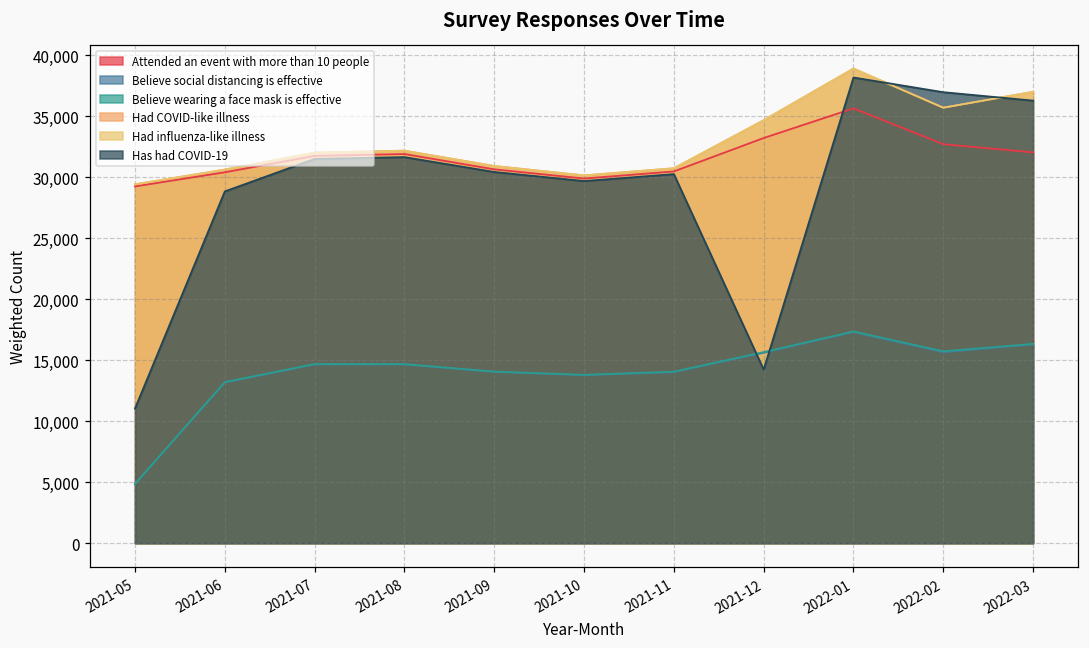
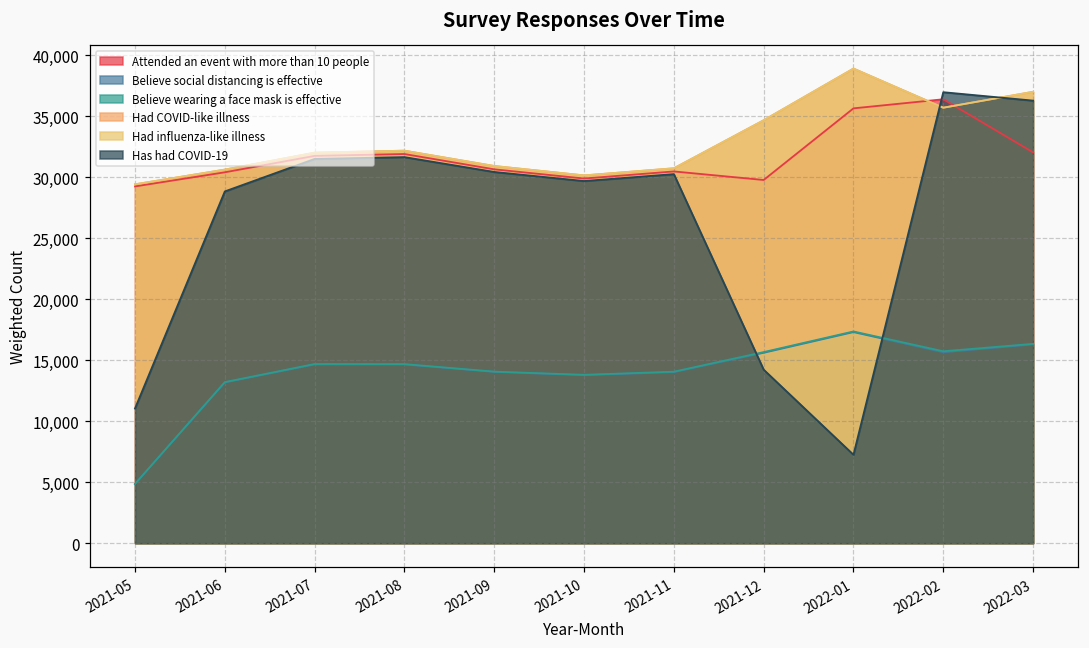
  {
    "Attended an event with more than 10 people": {
      "2021-08": "31,900",
-     "2021-12": "33,200",
+     "2021-12": "29,800",
      "2022-01": "35,600",
-     "2022-02": "32,700",
+     "2022-02": "36,400",
      "2022-03": "32,000"
    },
    "Had influenza-like illness": {
      "2021-08": "32,200",
      "2021-09": "30,900",
      "2021-10": "30,100",
      "2021-11": "30,700",
      "2021-12": "34,700",
      "2022-01": "38,900",
      "2022-02": "35,700",
      "2022-03": "37,000"
    },
    "Has had COVID-19": {
      "2021-05": "11,000",
      "2021-06": "28,800",
      "2021-07": "31,500",
      "2021-08": "31,600",
      "2021-12": "14,200",
-     "2022-01": "38,200",
+     "2022-01": "7,200",
      "2022-02": "37,000",
      "2022-03": "36,300"
    }
  }
